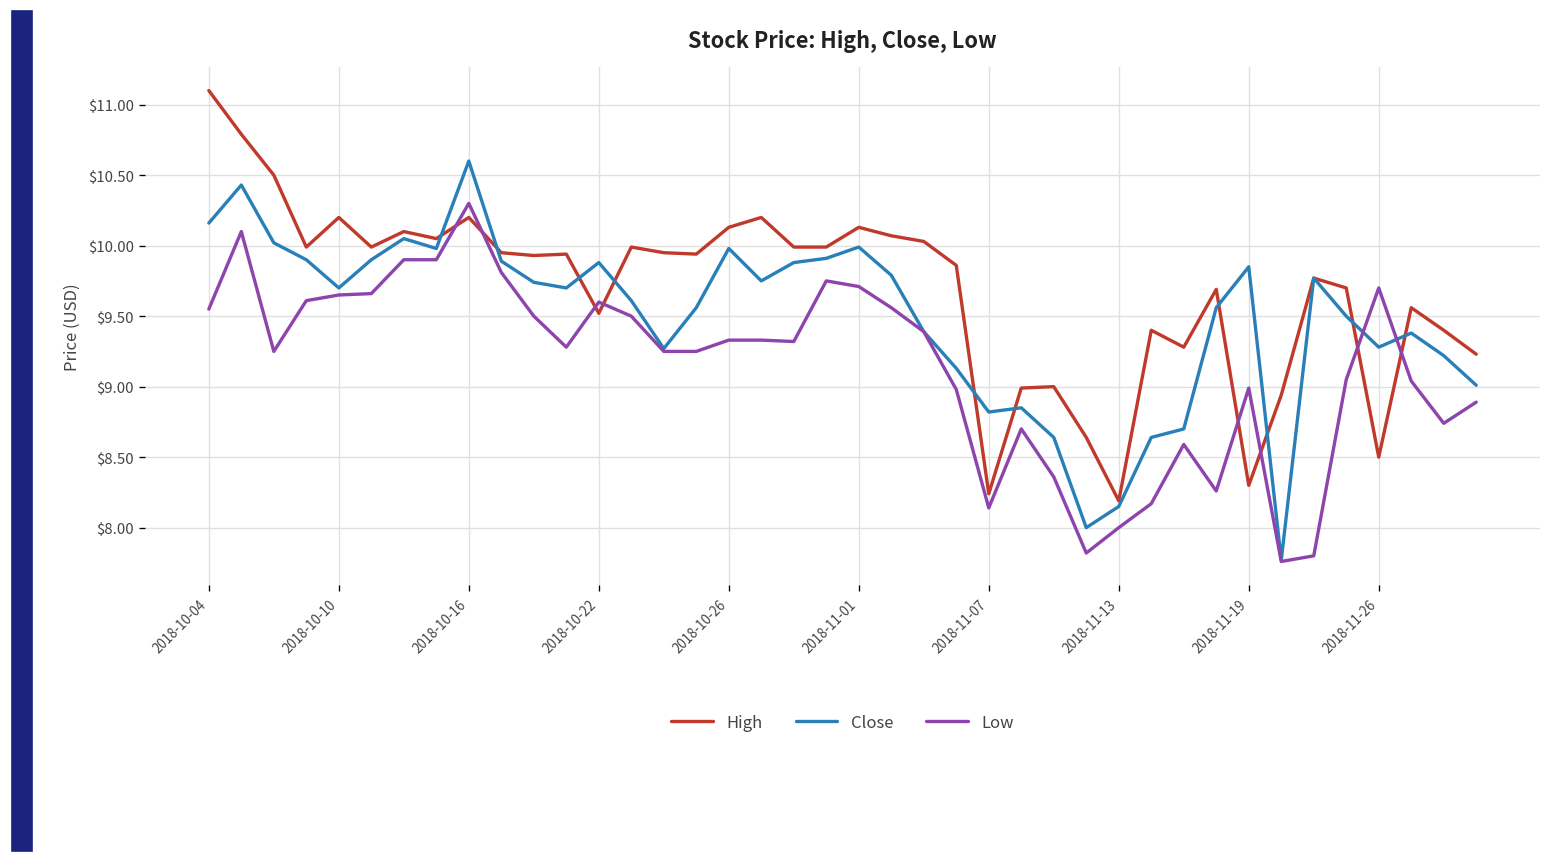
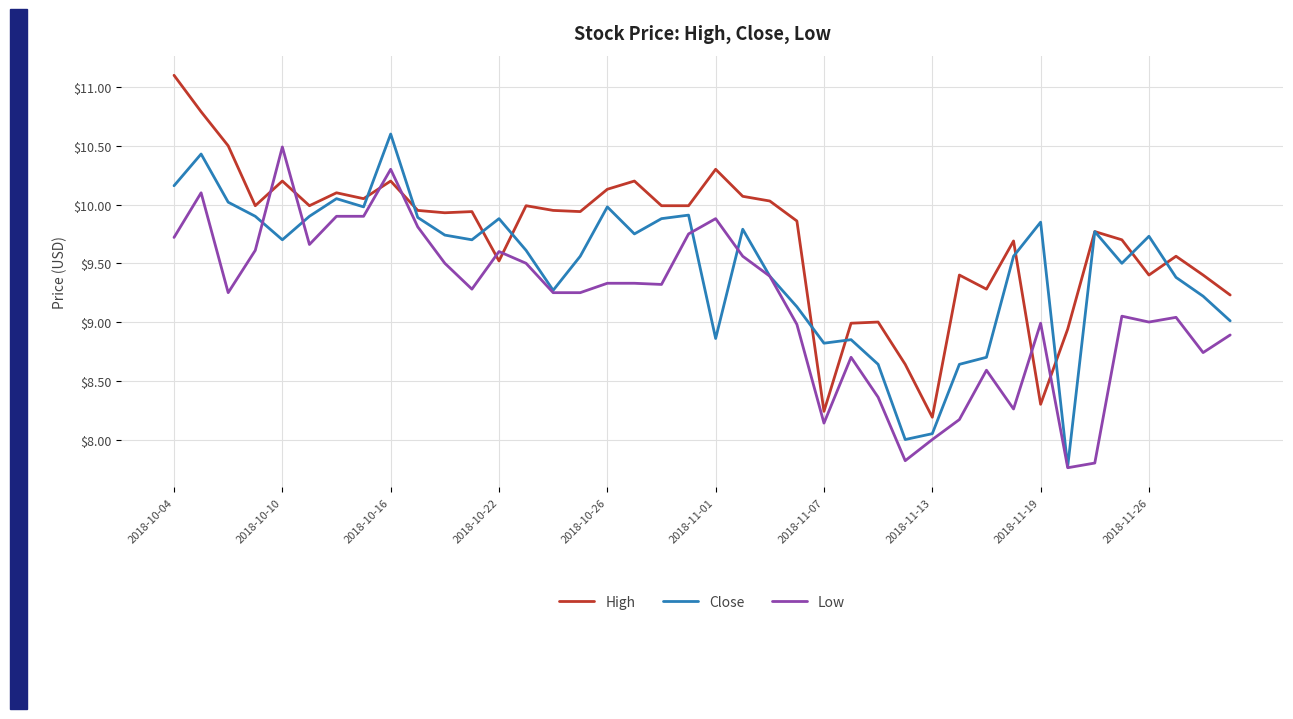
  {
    "High": {
      "2018-10-04": "$11.10",
      "2018-10-10": "$10.20",
      "2018-10-16": "$10.20",
      "2018-10-22": "$9.52",
      "2018-10-26": "$10.13",
-     "2018-11-01": "$10.13",
+     "2018-11-01": "$10.30",
      "2018-11-07": "$8.24",
      "2018-11-13": "$8.19",
      "2018-11-19": "$8.30",
-     "2018-11-26": "$8.5"
+     "2018-11-26": "$9.4"
    },
    "Close": {
      "2018-10-04": "$10.16",
      "2018-10-10": "$9.70",
      "2018-10-16": "$10.60",
      "2018-10-22": "$9.88",
      "2018-10-26": "$9.98",
-     "2018-11-01": "$9.99",
+     "2018-11-01": "$8.86",
      "2018-11-07": "$8.82",
-     "2018-11-13": "$8.15",
+     "2018-11-13": "$8.05",
      "2018-11-19": "$9.85",
-     "2018-11-26": "$9.28"
+     "2018-11-26": "$9.73"
    },
    "Low": {
-     "2018-10-04": "$9.55",
-     "2018-10-10": "$9.65",
+     "2018-10-04": "$9.72",
+     "2018-10-10": "$10.49",
      "2018-10-16": "$10.30",
      "2018-10-22": "$9.60",
      "2018-10-26": "$9.33",
-     "2018-11-01": "$9.71",
+     "2018-11-01": "$9.88",
      "2018-11-07": "$8.14",
      "2018-11-13": "$8.00",
      "2018-11-19": "$8.99",
-     "2018-11-26": "$9.7"
+     "2018-11-26": "$9.0"
    }
  }
